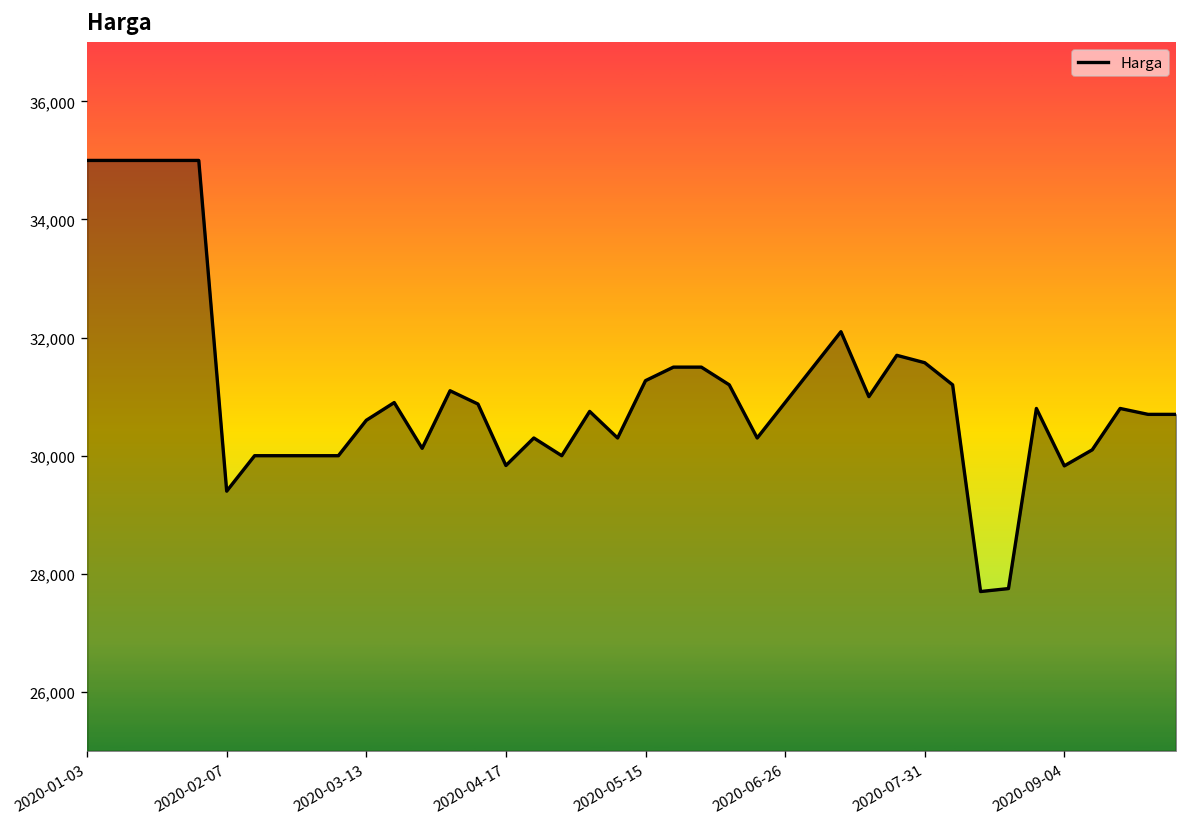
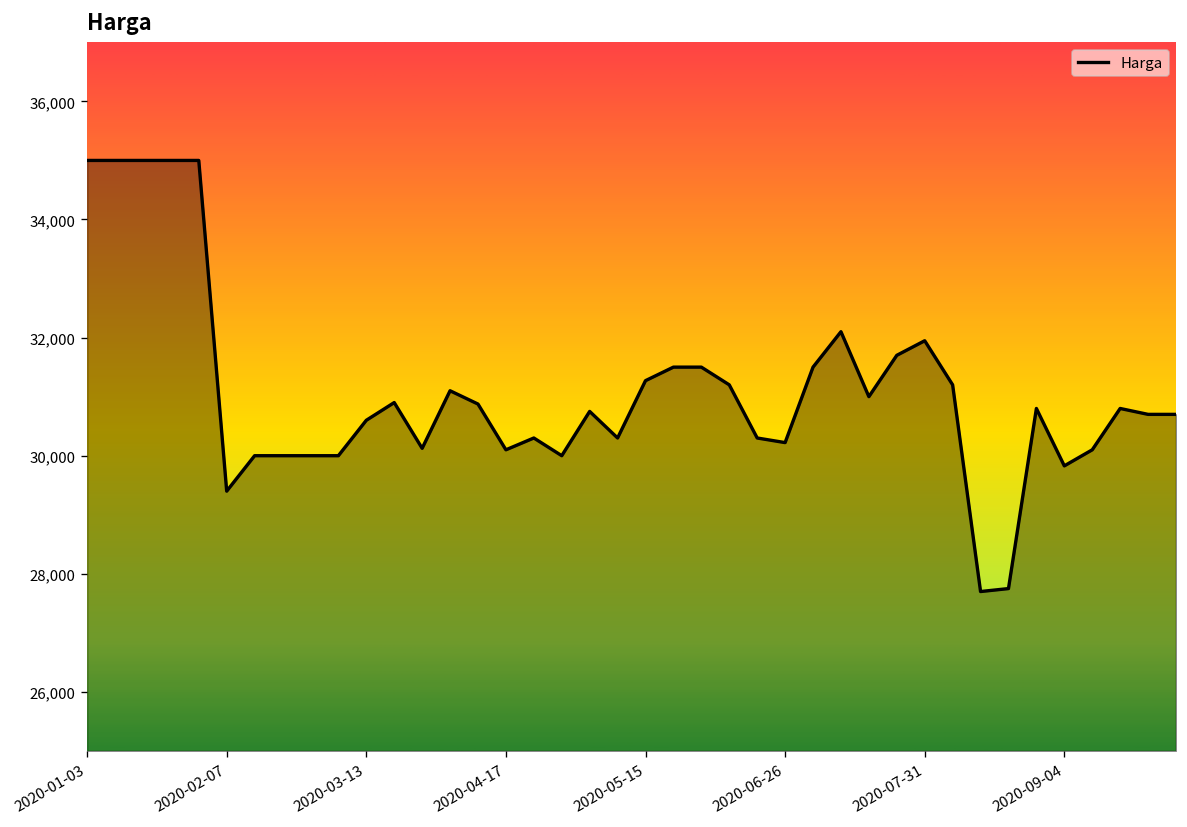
  {
    "2020-01-03": "35,000",
    "2020-02-07": "29,400",
    "2020-03-13": "30,600",
-   "2020-04-17": "29,800",
+   "2020-04-17": "30,100",
    "2020-05-15": "31,300",
-   "2020-06-26": "30,900",
-   "2020-07-31": "31,600",
+   "2020-06-26": "30,200",
+   "2020-07-31": "31,900",
    "2020-09-04": "29,800"
  }
